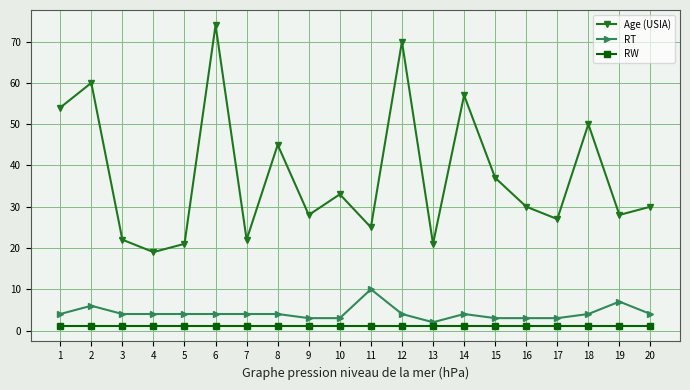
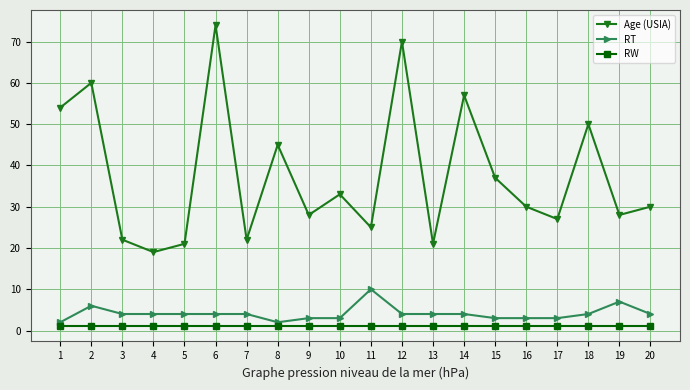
  {
    "RT": {
-     "1": 4,
+     "1": 2,
      "2": 6,
      "3": 4,
      "4": 4,
      "5": 4,
      "6": 4,
      "7": 4,
-     "8": 4,
+     "8": 2,
      "9": 3,
      "10": 3,
      "11": 10,
      "12": 4,
-     "13": 2,
+     "13": 4,
      "14": 4,
      "15": 3,
      "16": 3,
      "17": 3,
      "18": 4,
      "19": 7,
      "20": 4
    }
  }
